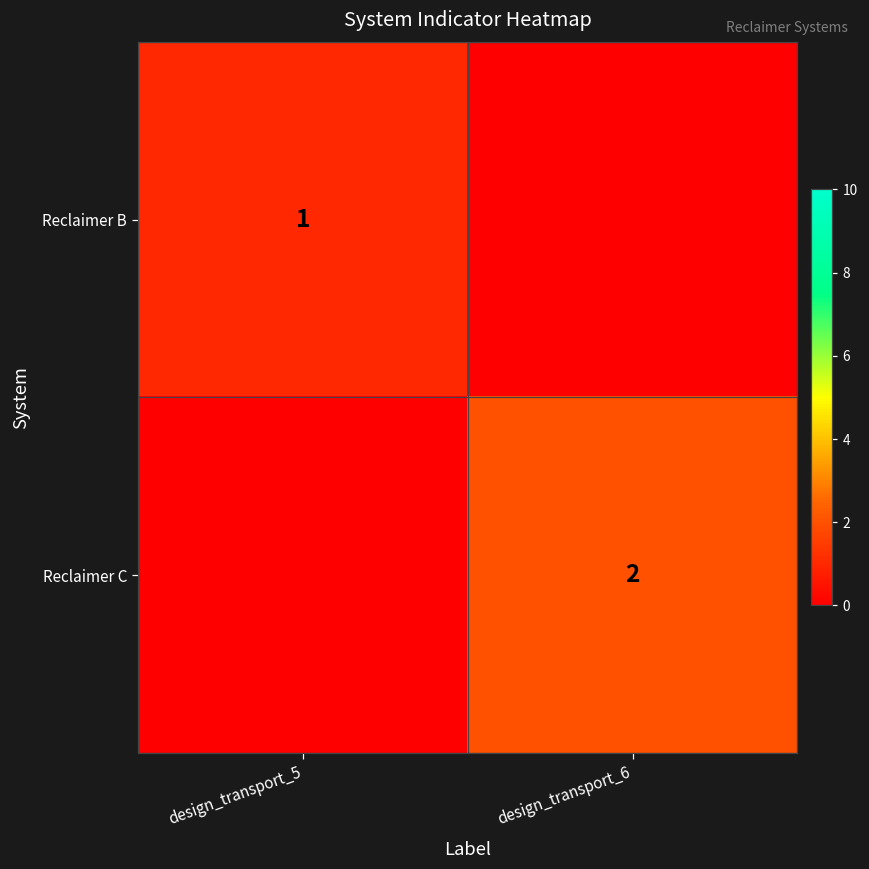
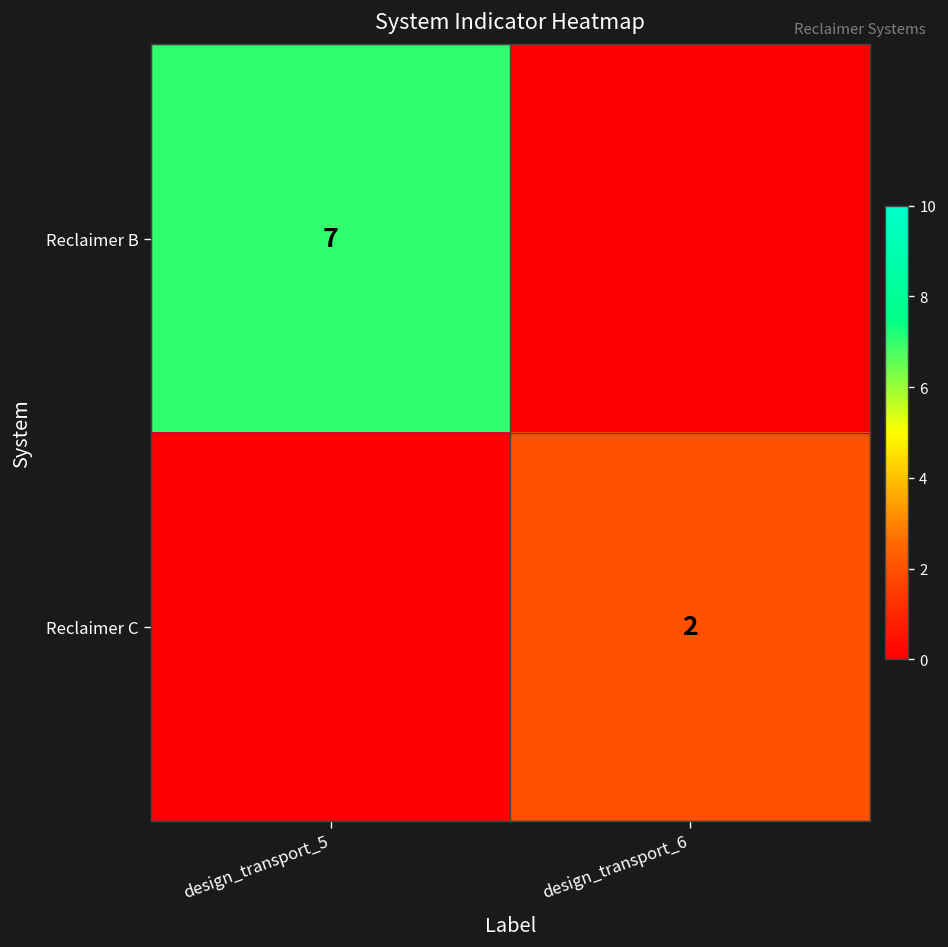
  {
    "Reclaimer B": {
-     "design_transport_5": 1
+     "design_transport_5": 7
    },
    "Reclaimer C": {
      "design_transport_6": 2
    }
  }
